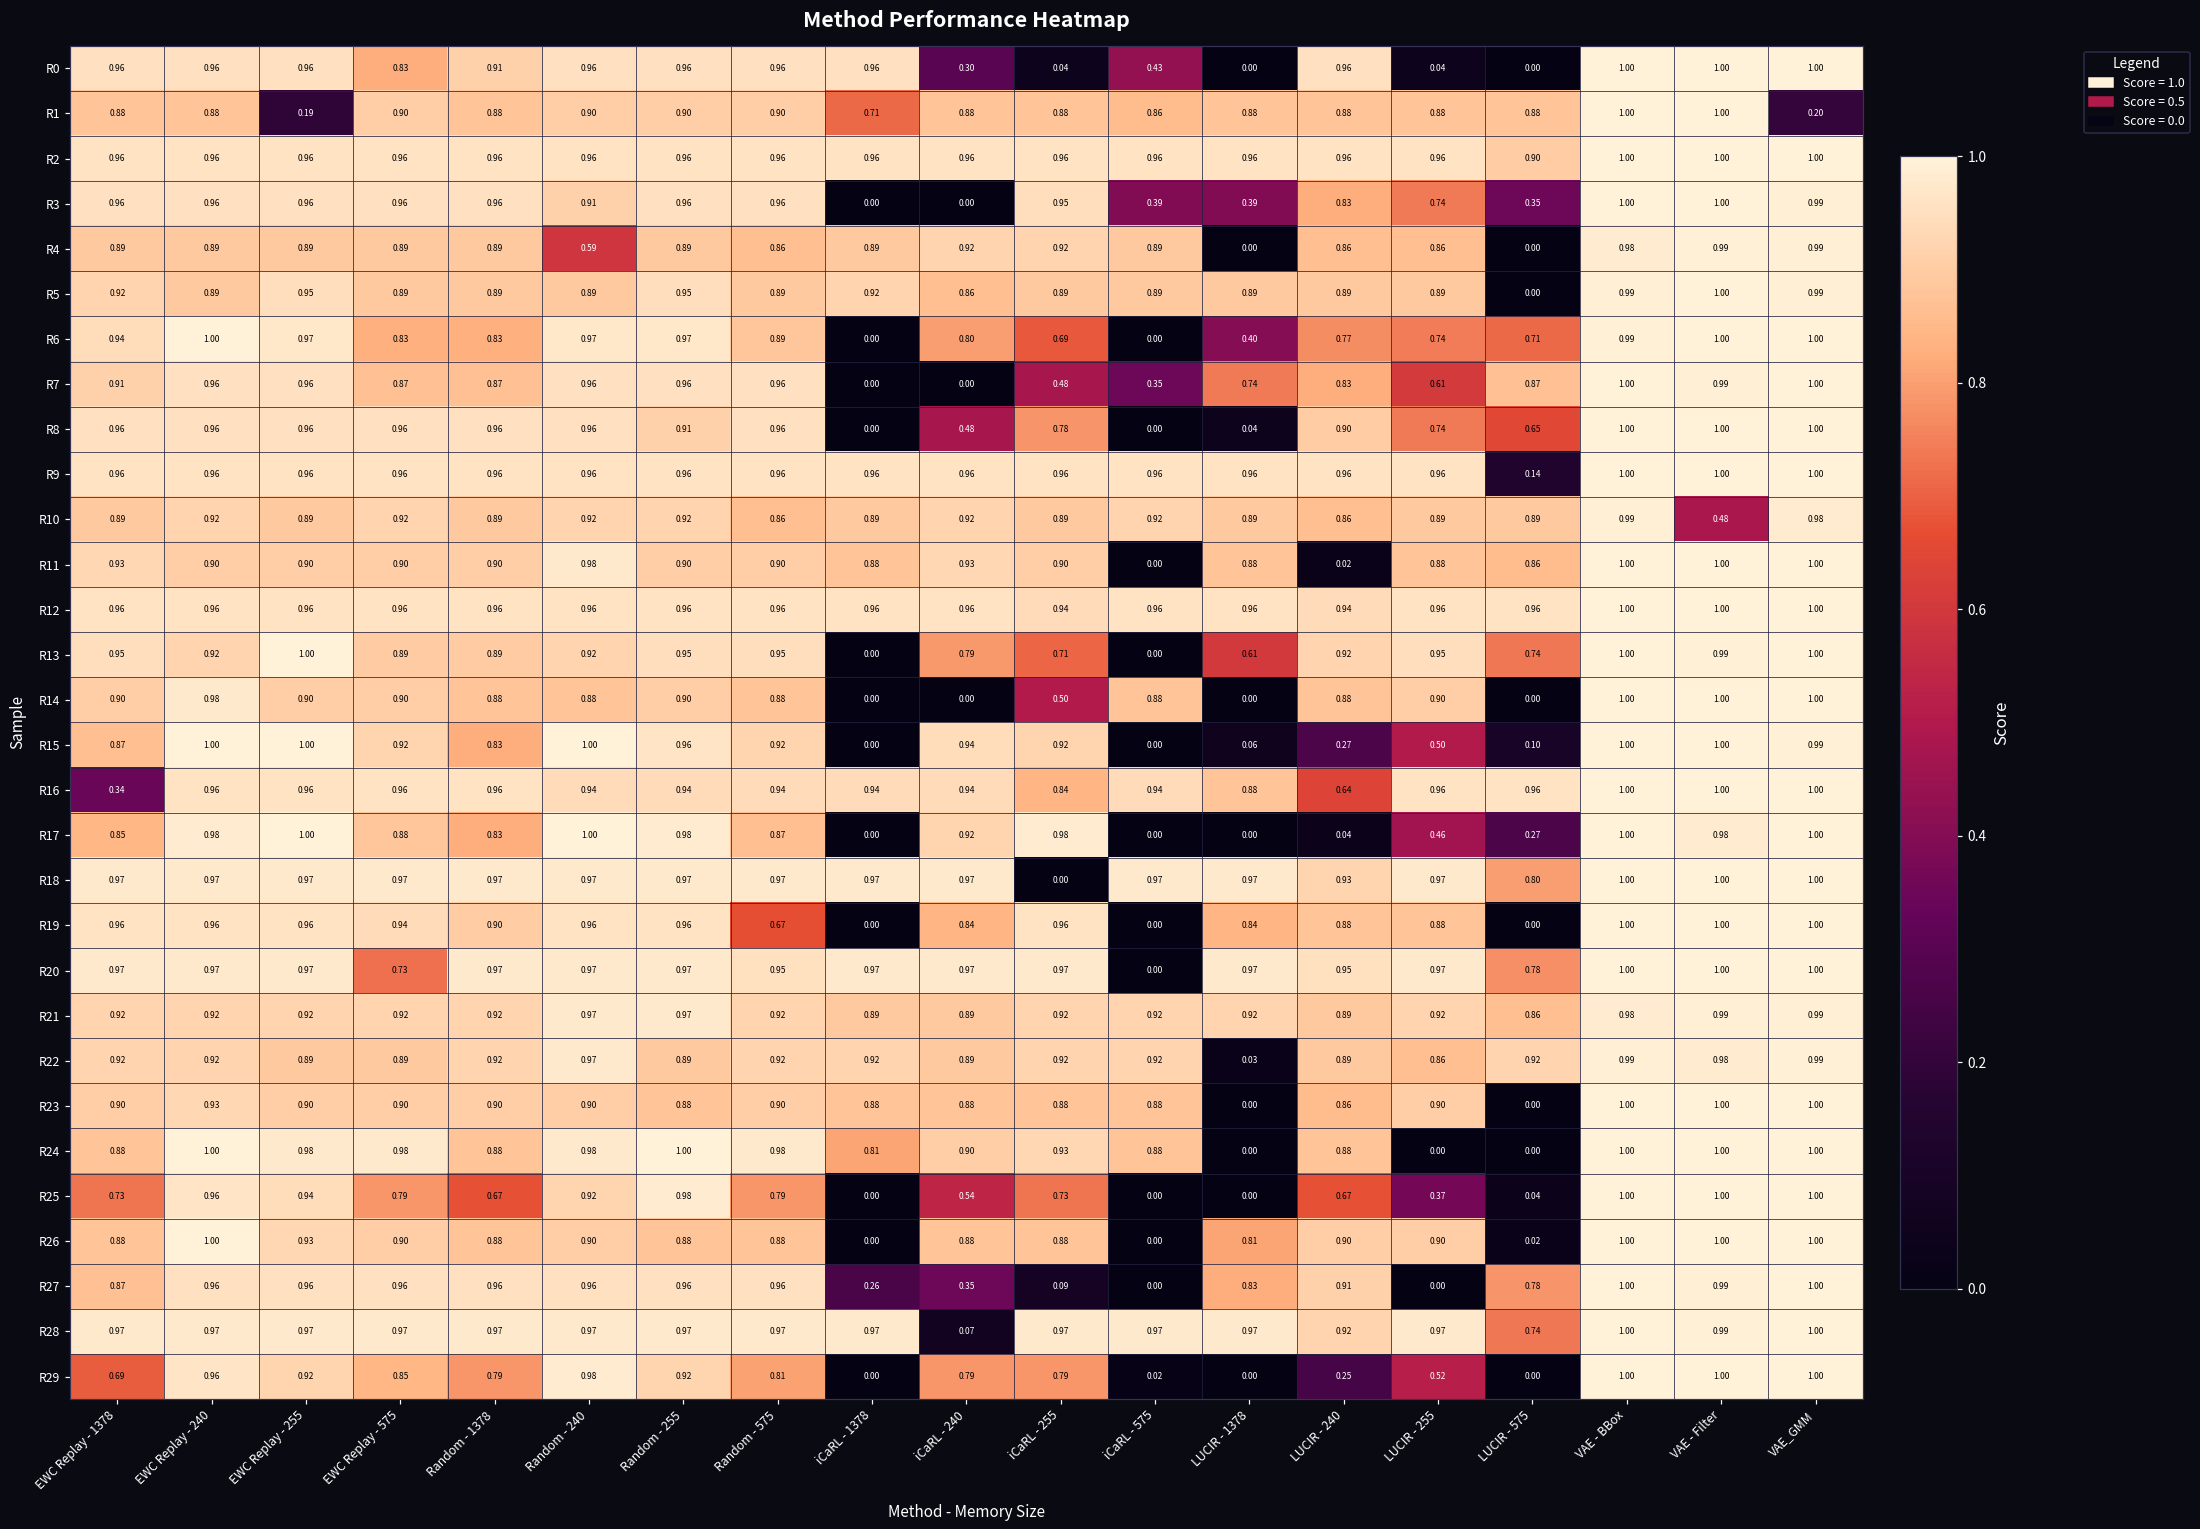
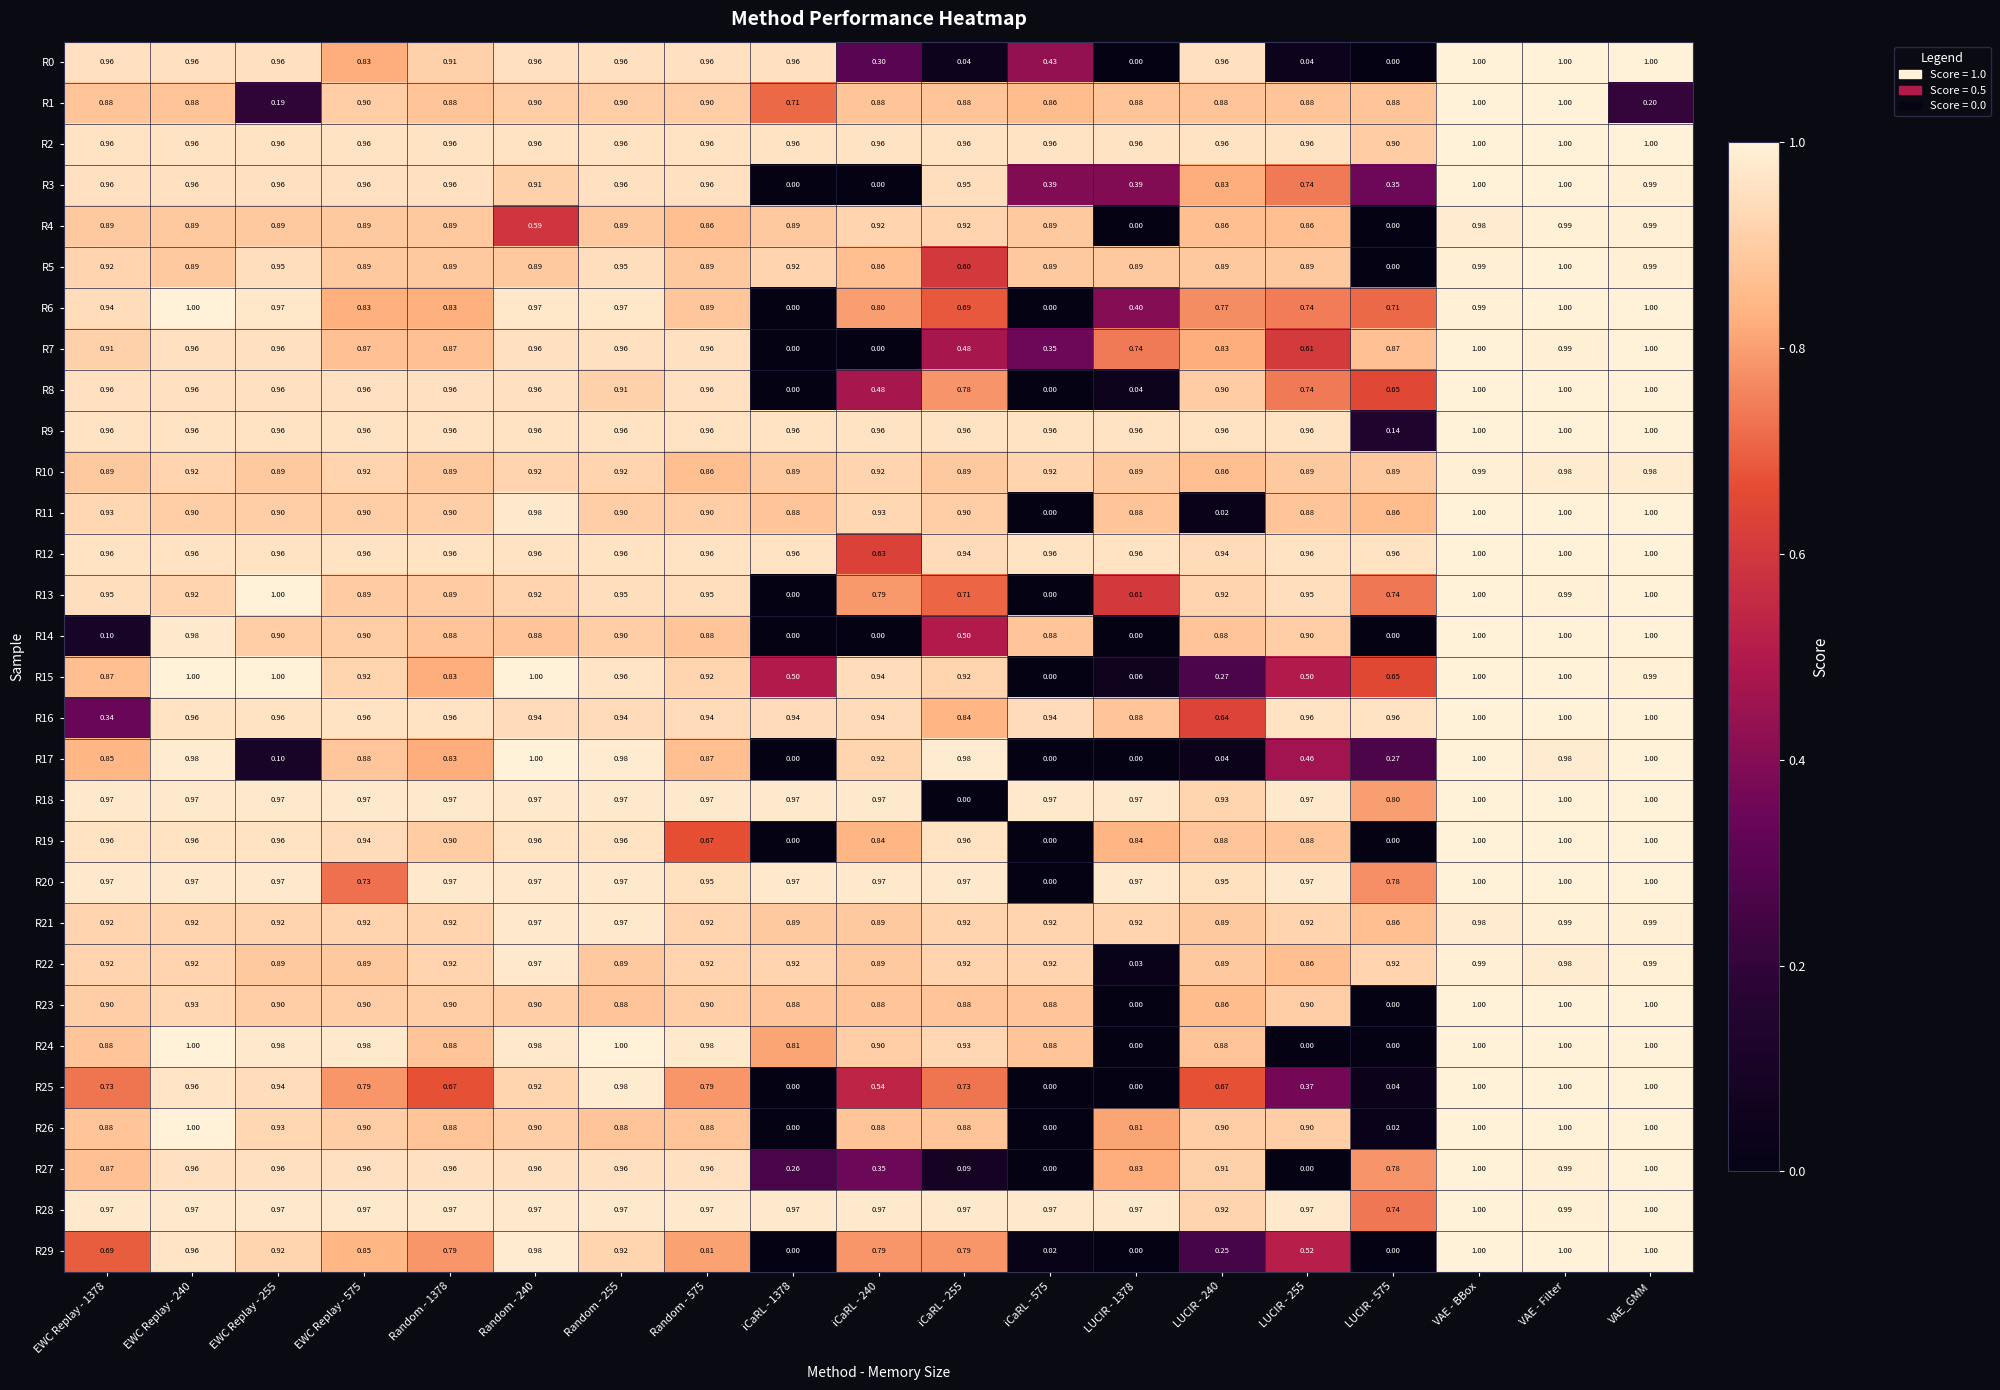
  {
    "R5": {
      "EWC Replay - 1378": 0.92,
      "EWC Replay - 240": 0.89,
      "EWC Replay - 255": 0.95,
      "EWC Replay - 575": 0.89,
      "Random - 1378": 0.89,
      "Random - 240": 0.89,
      "Random - 255": 0.95,
      "Random - 575": 0.89,
      "iCaRL - 1378": 0.92,
      "iCaRL - 240": 0.86,
-     "iCaRL - 255": 0.89,
+     "iCaRL - 255": 0.60,
      "iCaRL - 575": 0.89,
      "LUCIR - 1378": 0.89,
      "LUCIR - 240": 0.89,
      "LUCIR - 255": 0.89,
      "LUCIR - 575": 0.00,
      "VAE - BBox": 0.99,
      "VAE - Filter": 1.00,
      "VAE_GMM": 0.99
    },
    "R10": {
      "EWC Replay - 1378": 0.89,
      "EWC Replay - 240": 0.92,
      "EWC Replay - 255": 0.89,
      "EWC Replay - 575": 0.92,
      "Random - 1378": 0.89,
      "Random - 240": 0.92,
      "Random - 255": 0.92,
      "Random - 575": 0.86,
      "iCaRL - 1378": 0.89,
      "iCaRL - 240": 0.92,
      "iCaRL - 255": 0.89,
      "iCaRL - 575": 0.92,
      "LUCIR - 1378": 0.89,
      "LUCIR - 240": 0.86,
      "LUCIR - 255": 0.89,
      "LUCIR - 575": 0.89,
      "VAE - BBox": 0.99,
-     "VAE - Filter": 0.48,
+     "VAE - Filter": 0.98,
      "VAE_GMM": 0.98
    },
    "R12": {
      "EWC Replay - 1378": 0.96,
      "EWC Replay - 240": 0.96,
      "EWC Replay - 255": 0.96,
      "EWC Replay - 575": 0.96,
      "Random - 1378": 0.96,
      "Random - 240": 0.96,
      "Random - 255": 0.96,
      "Random - 575": 0.96,
      "iCaRL - 1378": 0.96,
-     "iCaRL - 240": 0.96,
+     "iCaRL - 240": 0.63,
      "iCaRL - 255": 0.94,
      "iCaRL - 575": 0.96,
      "LUCIR - 1378": 0.96,
      "LUCIR - 240": 0.94,
      "LUCIR - 255": 0.96,
      "LUCIR - 575": 0.96,
      "VAE - BBox": 1.00,
      "VAE - Filter": 1.00,
      "VAE_GMM": 1.00
    },
    "R14": {
-     "EWC Replay - 1378": 0.90,
+     "EWC Replay - 1378": 0.10,
      "EWC Replay - 240": 0.98,
      "EWC Replay - 255": 0.90,
      "EWC Replay - 575": 0.90,
      "Random - 1378": 0.88,
      "Random - 240": 0.88,
      "Random - 255": 0.90,
      "Random - 575": 0.88,
      "iCaRL - 1378": 0.00,
      "iCaRL - 240": 0.00,
      "iCaRL - 255": 0.50,
      "iCaRL - 575": 0.88,
      "LUCIR - 1378": 0.00,
      "LUCIR - 240": 0.88,
      "LUCIR - 255": 0.90,
      "LUCIR - 575": 0.00,
      "VAE - BBox": 1.00,
      "VAE - Filter": 1.00,
      "VAE_GMM": 1.00
    },
    "R15": {
      "EWC Replay - 1378": 0.87,
      "EWC Replay - 240": 1.00,
      "EWC Replay - 255": 1.00,
      "EWC Replay - 575": 0.92,
      "Random - 1378": 0.83,
      "Random - 240": 1.00,
      "Random - 255": 0.96,
      "Random - 575": 0.92,
-     "iCaRL - 1378": 0.00,
+     "iCaRL - 1378": 0.50,
      "iCaRL - 240": 0.94,
      "iCaRL - 255": 0.92,
      "iCaRL - 575": 0.00,
      "LUCIR - 1378": 0.06,
      "LUCIR - 240": 0.27,
      "LUCIR - 255": 0.50,
-     "LUCIR - 575": 0.10,
+     "LUCIR - 575": 0.65,
      "VAE - BBox": 1.00,
      "VAE - Filter": 1.00,
      "VAE_GMM": 0.99
    },
    "R17": {
      "EWC Replay - 1378": 0.85,
      "EWC Replay - 240": 0.98,
-     "EWC Replay - 255": 1.00,
+     "EWC Replay - 255": 0.10,
      "EWC Replay - 575": 0.88,
      "Random - 1378": 0.83,
      "Random - 240": 1.00,
      "Random - 255": 0.98,
      "Random - 575": 0.87,
      "iCaRL - 1378": 0.00,
      "iCaRL - 240": 0.92,
      "iCaRL - 255": 0.98,
      "iCaRL - 575": 0.00,
      "LUCIR - 1378": 0.00,
      "LUCIR - 240": 0.04,
      "LUCIR - 255": 0.46,
      "LUCIR - 575": 0.27,
      "VAE - BBox": 1.00,
      "VAE - Filter": 0.98,
      "VAE_GMM": 1.00
    },
    "R28": {
      "EWC Replay - 1378": 0.97,
      "EWC Replay - 240": 0.97,
      "EWC Replay - 255": 0.97,
      "EWC Replay - 575": 0.97,
      "Random - 1378": 0.97,
      "Random - 240": 0.97,
      "Random - 255": 0.97,
      "Random - 575": 0.97,
      "iCaRL - 1378": 0.97,
-     "iCaRL - 240": 0.07,
+     "iCaRL - 240": 0.97,
      "iCaRL - 255": 0.97,
      "iCaRL - 575": 0.97,
      "LUCIR - 1378": 0.97,
      "LUCIR - 240": 0.92,
      "LUCIR - 255": 0.97,
      "LUCIR - 575": 0.74,
      "VAE - BBox": 1.00,
      "VAE - Filter": 0.99,
      "VAE_GMM": 1.00
    }
  }
